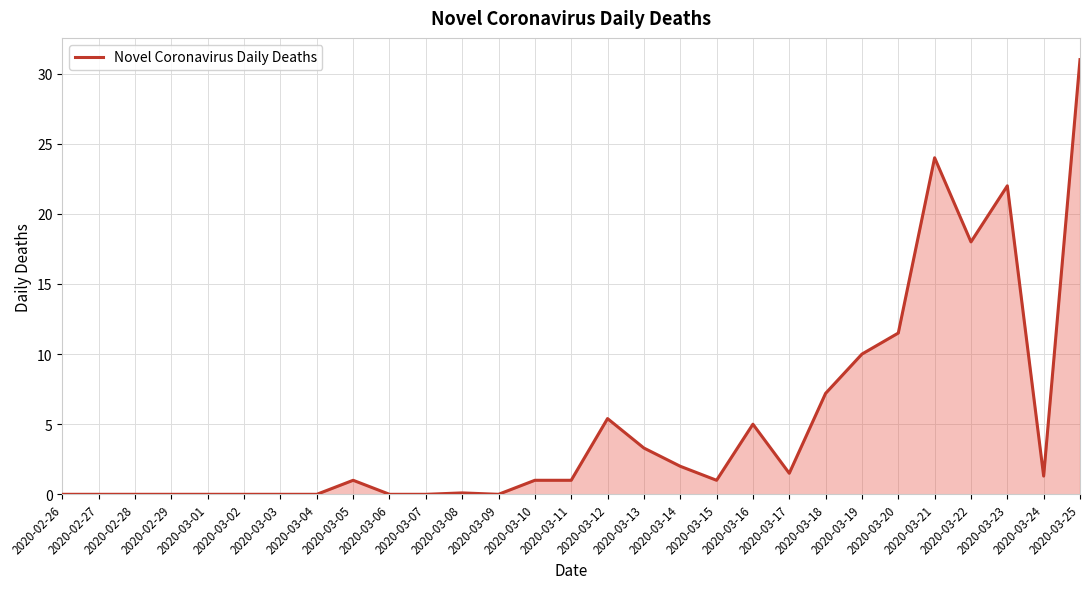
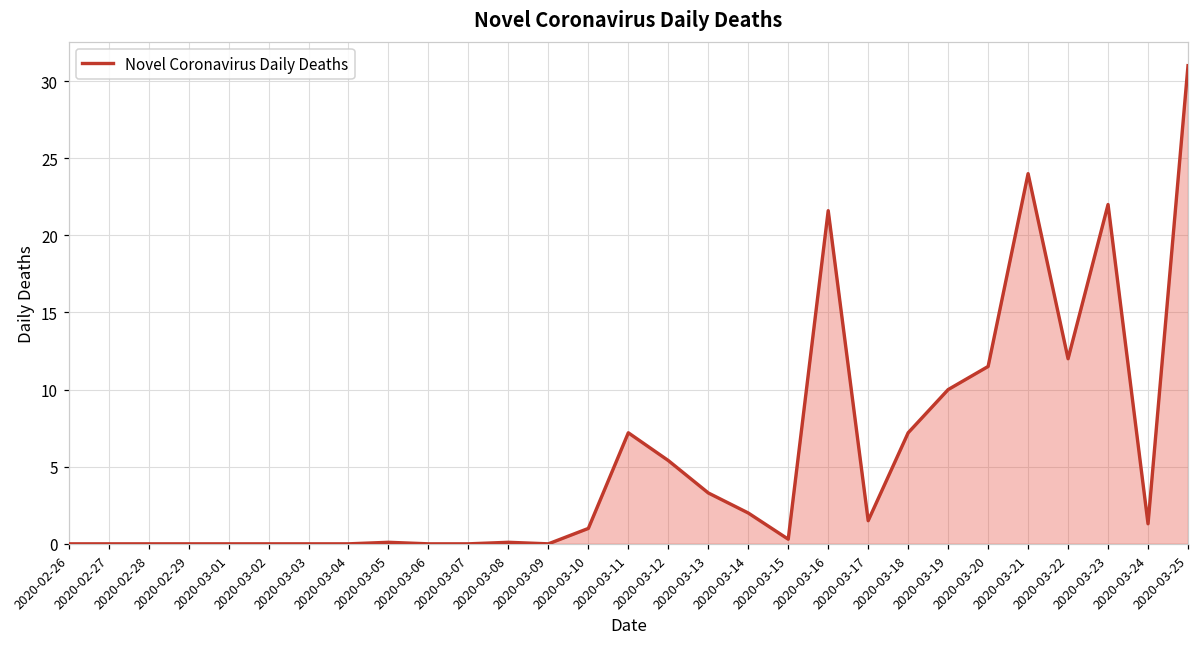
  {
    "2020-02-26": 0.0,
    "2020-02-27": 0.0,
    "2020-02-28": 0.0,
    "2020-02-29": 0.0,
    "2020-03-01": 0.0,
    "2020-03-02": 0.0,
    "2020-03-03": 0.0,
    "2020-03-04": 0.0,
-   "2020-03-05": 1.0,
+   "2020-03-05": 0.1,
    "2020-03-06": 0.0,
    "2020-03-07": 0.0,
    "2020-03-08": 0.1,
    "2020-03-09": 0.0,
    "2020-03-10": 1.0,
-   "2020-03-11": 1.0,
+   "2020-03-11": 7.2,
    "2020-03-12": 5.4,
    "2020-03-13": 3.3,
    "2020-03-14": 2.0,
-   "2020-03-15": 1.0,
-   "2020-03-16": 5.0,
+   "2020-03-15": 0.3,
+   "2020-03-16": 21.6,
    "2020-03-17": 1.5,
    "2020-03-18": 7.2,
    "2020-03-19": 10.0,
    "2020-03-20": 11.5,
    "2020-03-21": 24.0,
-   "2020-03-22": 18,
+   "2020-03-22": 12,
    "2020-03-23": 22.0,
    "2020-03-24": 1.3,
    "2020-03-25": 31.0
  }
